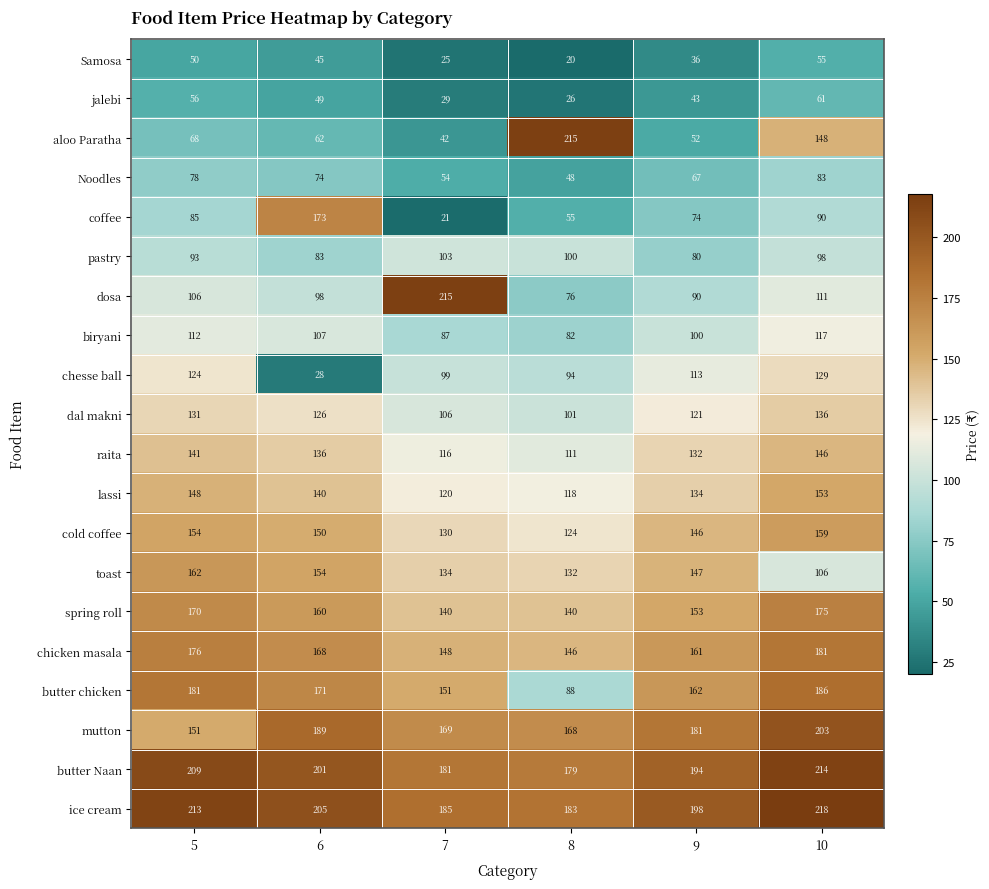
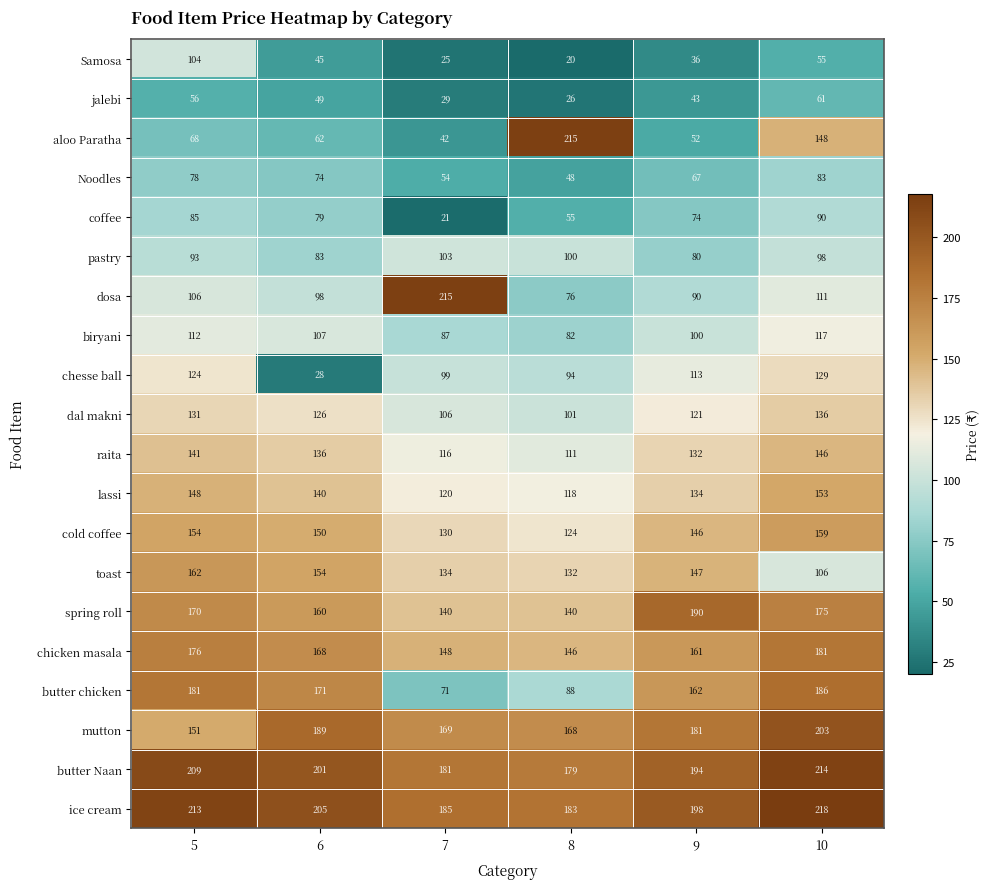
  {
    "Samosa": {
-     "5": 50,
+     "5": 104,
      "6": 45,
      "7": 25,
      "8": 20,
      "9": 36,
      "10": 55
    },
    "jalebi": {
      "5": 56,
      "6": 49,
      "7": 29,
      "8": 26,
      "9": 43,
      "10": 61
    },
    "aloo Paratha": {
      "5": 68,
      "6": 62,
      "7": 42,
      "8": 215,
      "9": 52,
      "10": 148
    },
    "Noodles": {
      "5": 78,
      "6": 74,
      "7": 54,
      "8": 48,
      "9": 67,
      "10": 83
    },
    "coffee": {
      "5": 85,
-     "6": 173,
+     "6": 79,
      "7": 21,
      "8": 55,
      "9": 74,
      "10": 90
    },
    "pastry": {
      "5": 93,
      "6": 83,
      "7": 103,
      "8": 100,
      "9": 80,
      "10": 98
    },
    "dosa": {
      "5": 106,
      "6": 98,
      "7": 215,
      "8": 76,
      "9": 90,
      "10": 111
    },
    "biryani": {
      "5": 112,
      "6": 107,
      "7": 87,
      "8": 82,
      "9": 100,
      "10": 117
    },
    "chesse ball": {
      "5": 124,
      "6": 28,
      "7": 99,
      "8": 94,
      "9": 113,
      "10": 129
    },
    "dal makni": {
      "5": 131,
      "6": 126,
      "7": 106,
      "8": 101,
      "9": 121,
      "10": 136
    },
    "raita": {
      "5": 141,
      "6": 136,
      "7": 116,
      "8": 111,
      "9": 132,
      "10": 146
    },
    "lassi": {
      "5": 148,
      "6": 140,
      "7": 120,
      "8": 118,
      "9": 134,
      "10": 153
    },
    "cold coffee": {
      "5": 154,
      "6": 150,
      "7": 130,
      "8": 124,
      "9": 146,
      "10": 159
    },
    "toast": {
      "5": 162,
      "6": 154,
      "7": 134,
      "8": 132,
      "9": 147,
      "10": 106
    },
    "spring roll": {
      "5": 170,
      "6": 160,
      "7": 140,
      "8": 140,
-     "9": 153,
+     "9": 190,
      "10": 175
    },
    "chicken masala": {
      "5": 176,
      "6": 168,
      "7": 148,
      "8": 146,
      "9": 161,
      "10": 181
    },
    "butter chicken": {
      "5": 181,
      "6": 171,
-     "7": 151,
+     "7": 71,
      "8": 88,
      "9": 162,
      "10": 186
    },
    "mutton": {
      "5": 151,
      "6": 189,
      "7": 169,
      "8": 168,
      "9": 181,
      "10": 203
    },
    "butter Naan": {
      "5": 209,
      "6": 201,
      "7": 181,
      "8": 179,
      "9": 194,
      "10": 214
    },
    "ice cream": {
      "5": 213,
      "6": 205,
      "7": 185,
      "8": 183,
      "9": 198,
      "10": 218
    }
  }
